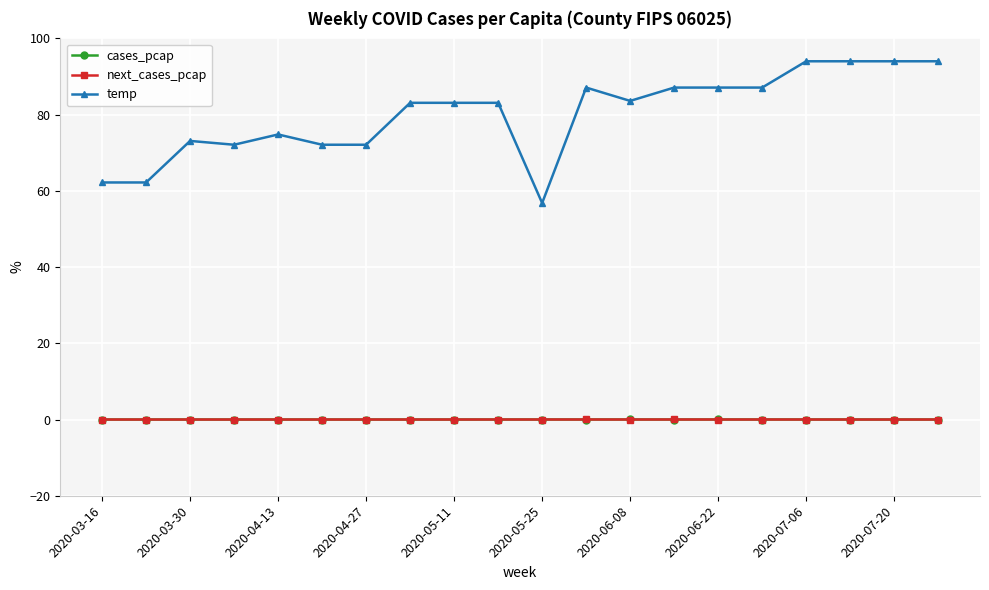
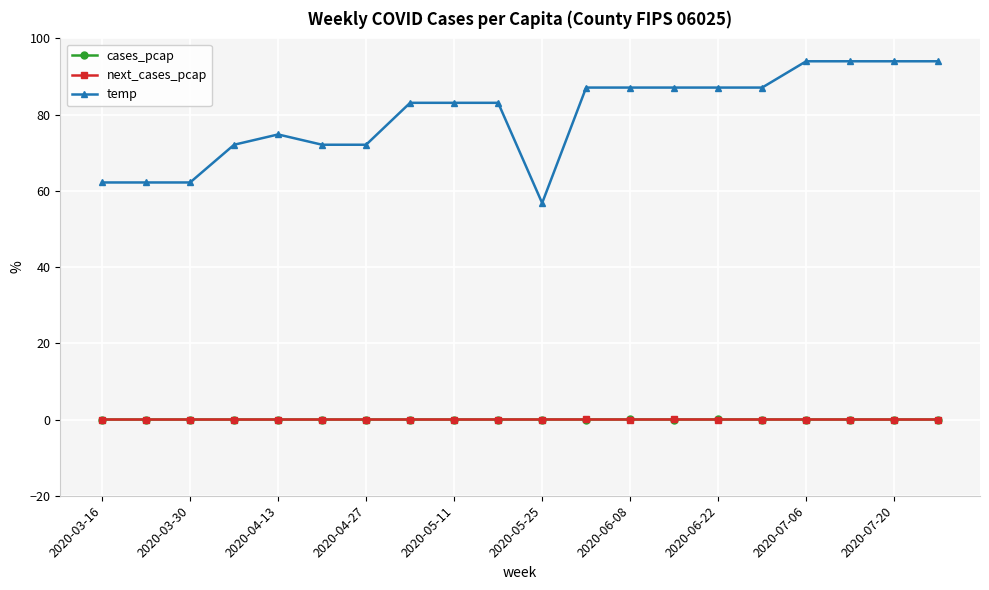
  {
    "next_cases_pcap": {
      "2020-03-16": 0,
      "2020-03-30": 0,
      "2020-04-13": 0,
      "2020-04-27": 0,
      "2020-05-11": 0,
      "2020-05-25": 0,
      "2020-06-08": 0,
      "2020-06-22": 0,
      "2020-07-06": 0,
      "2020-07-20": 0
    },
    "temp": {
      "2020-03-16": 62,
-     "2020-03-30": 73,
+     "2020-03-30": 62,
      "2020-04-13": 75,
      "2020-04-27": 72,
      "2020-05-11": 83,
      "2020-05-25": 57,
-     "2020-06-08": 84,
+     "2020-06-08": 87,
      "2020-06-22": 87,
      "2020-07-06": 94,
      "2020-07-20": 94
    }
  }
